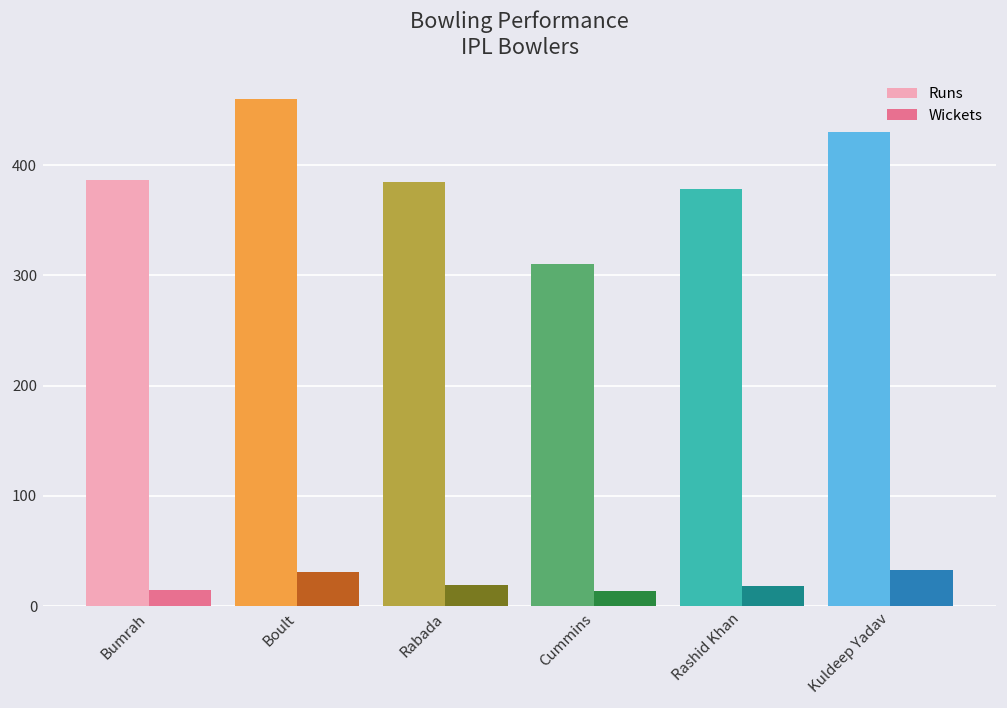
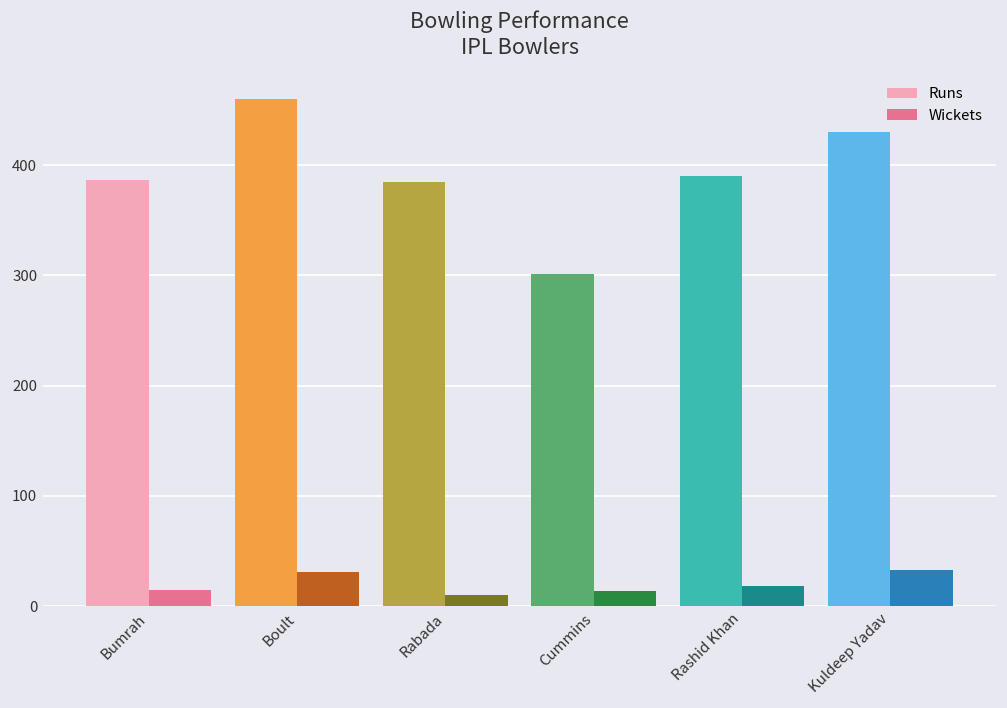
  {
    "Runs": {
      "Bumrah": 390,
      "Boult": 460,
      "Rabada": 390,
-     "Cummins": 310,
-     "Rashid Khan": 380,
+     "Cummins": 300,
+     "Rashid Khan": 390,
      "Kuldeep Yadav": 430
    },
    "Wickets": {
      "Bumrah": 20,
      "Boult": 30,
-     "Rabada": 20,
+     "Rabada": 10,
      "Cummins": 10,
      "Rashid Khan": 20,
      "Kuldeep Yadav": 30
    }
  }
